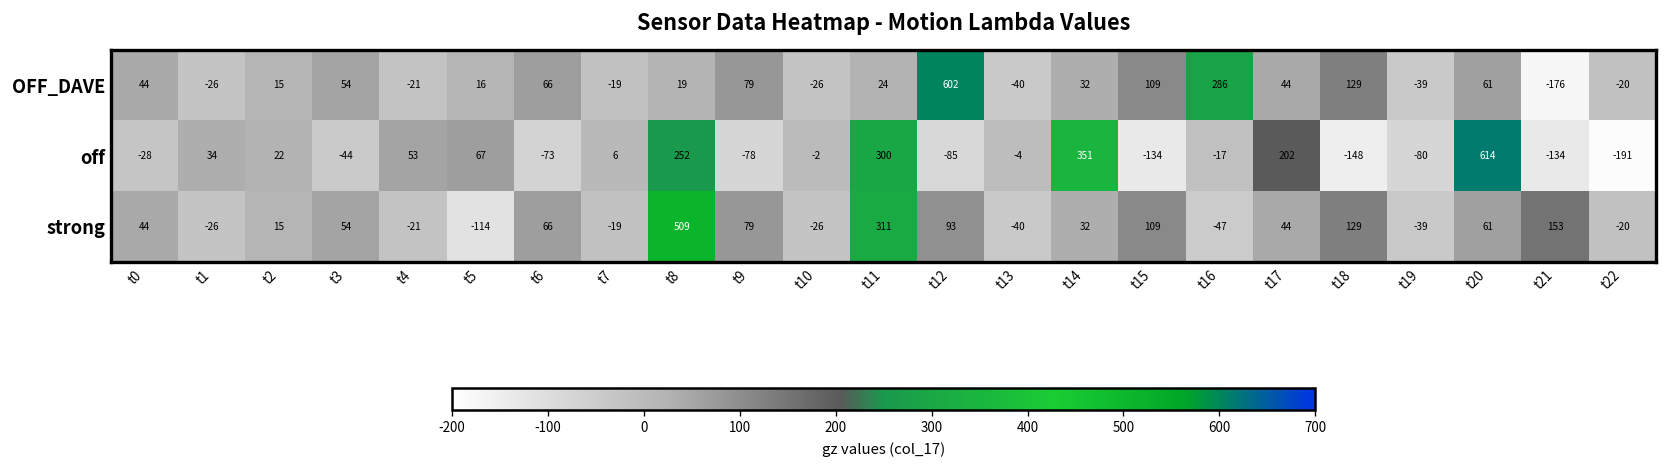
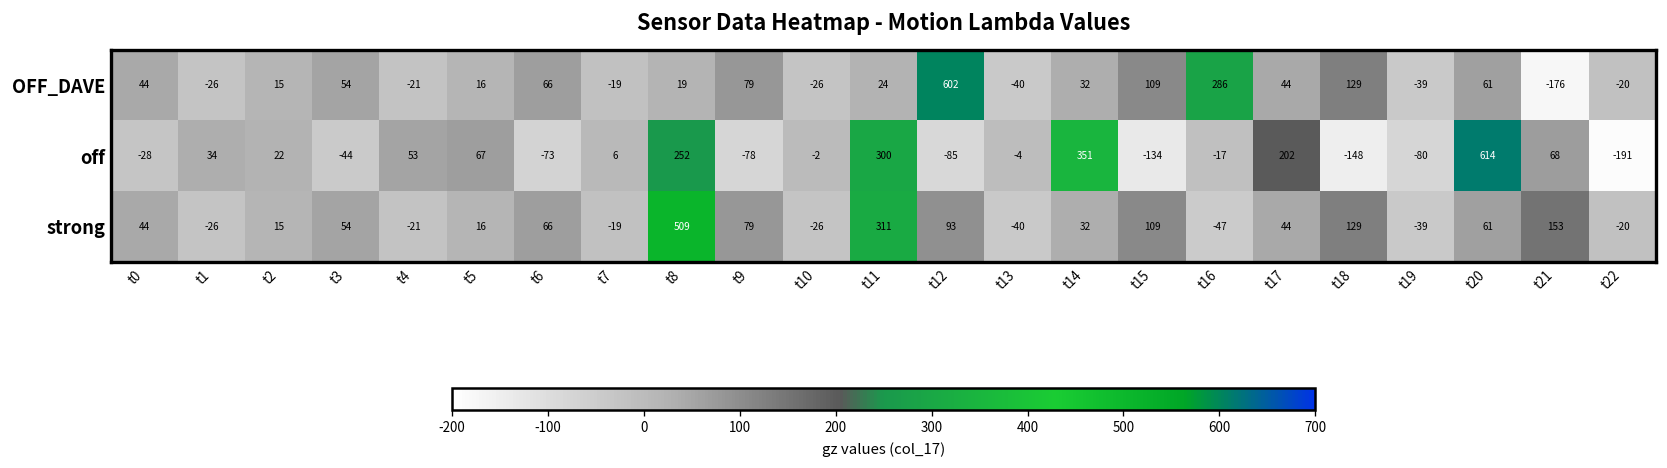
  {
    "OFF_DAVE": {
      "t0": 44,
      "t1": -26,
      "t2": 15,
      "t3": 54,
      "t4": -21,
      "t5": 16,
      "t6": 66,
      "t7": -19,
      "t8": 19,
      "t9": 79,
      "t10": -26,
      "t11": 24,
      "t12": 602,
      "t13": -40,
      "t14": 32,
      "t15": 109,
      "t16": 286,
      "t17": 44,
      "t18": 129,
      "t19": -39,
      "t20": 61,
      "t21": -176,
      "t22": -20
    },
    "off": {
      "t0": -28,
      "t1": 34,
      "t2": 22,
      "t3": -44,
      "t4": 53,
      "t5": 67,
      "t6": -73,
      "t7": 6,
      "t8": 252,
      "t9": -78,
      "t10": -2,
      "t11": 300,
      "t12": -85,
      "t13": -4,
      "t14": 351,
      "t15": -134,
      "t16": -17,
      "t17": 202,
      "t18": -148,
      "t19": -80,
      "t20": 614,
-     "t21": -134,
+     "t21": 68,
      "t22": -191
    },
    "strong": {
      "t0": 44,
      "t1": -26,
      "t2": 15,
      "t3": 54,
      "t4": -21,
-     "t5": -114,
+     "t5": 16,
      "t6": 66,
      "t7": -19,
      "t8": 509,
      "t9": 79,
      "t10": -26,
      "t11": 311,
      "t12": 93,
      "t13": -40,
      "t14": 32,
      "t15": 109,
      "t16": -47,
      "t17": 44,
      "t18": 129,
      "t19": -39,
      "t20": 61,
      "t21": 153,
      "t22": -20
    }
  }
